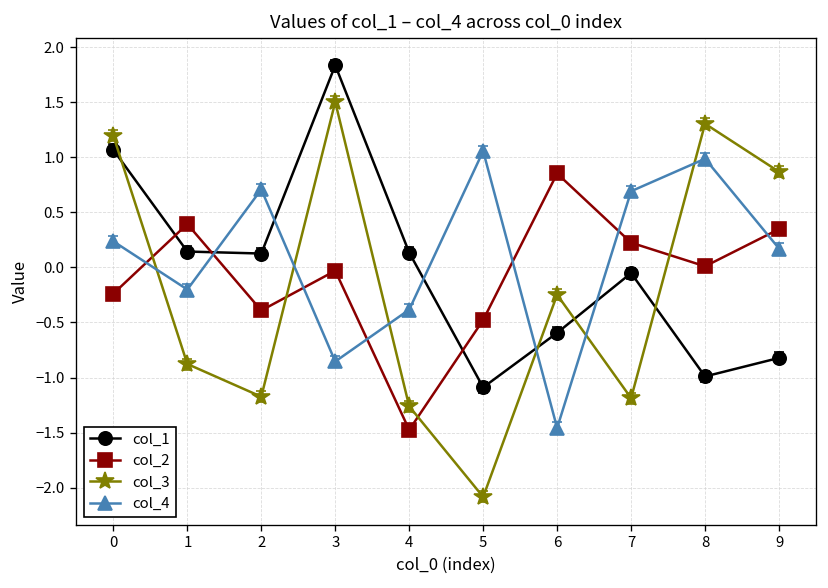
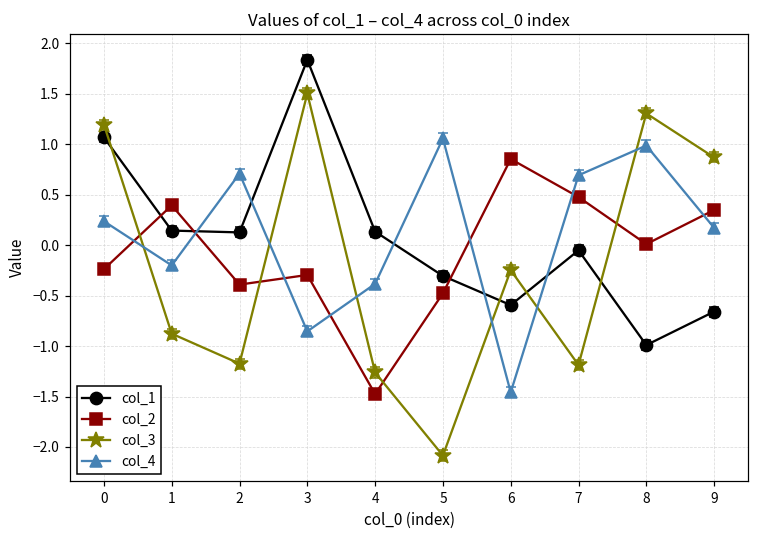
  {
    "col_1": {
      "0": 1.1,
      "1": 0.1,
      "2": 0.1,
      "3": 1.8,
      "4": 0.1,
-     "5": -1.1,
+     "5": -0.3,
      "6": -0.6,
      "7": -0.1,
      "8": -1.0,
-     "9": -0.8
+     "9": -0.7
    },
    "col_2": {
      "0": -0.2,
      "1": 0.4,
      "2": -0.4,
-     "3": 0.0,
+     "3": -0.3,
      "4": -1.5,
      "5": -0.5,
      "6": 0.9,
-     "7": 0.2,
+     "7": 0.5,
      "8": 0.0,
      "9": 0.3
    },
    "col_3": {
      "0": 1.2,
      "1": -0.9,
      "2": -1.2,
      "3": 1.5,
      "4": -1.3,
      "5": -2.1,
      "6": -0.2,
      "7": -1.2,
      "8": 1.3,
      "9": 0.9
    }
  }
